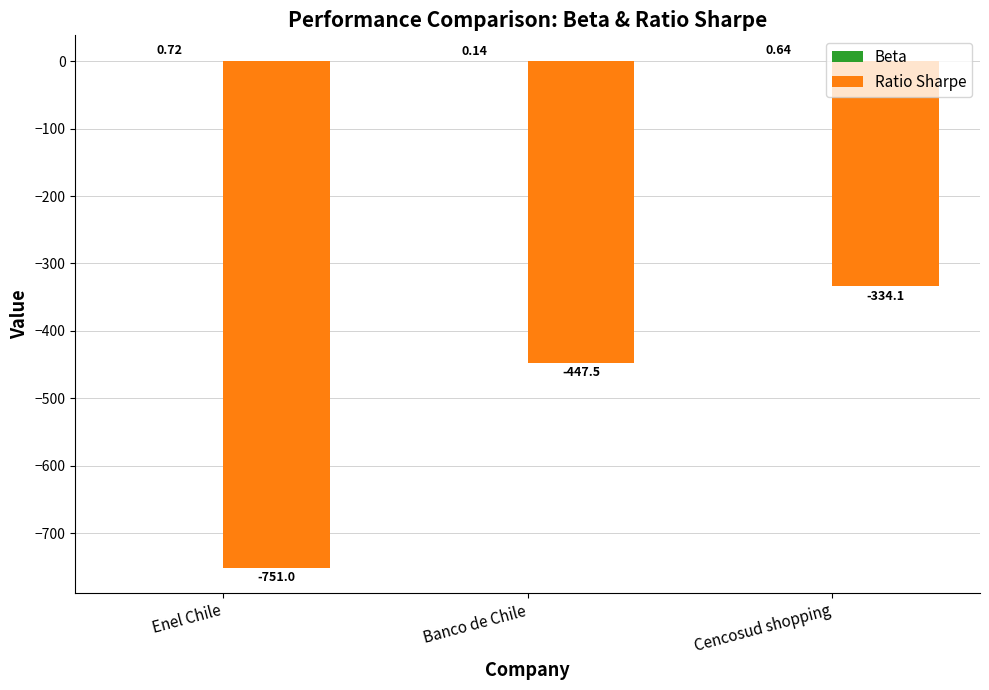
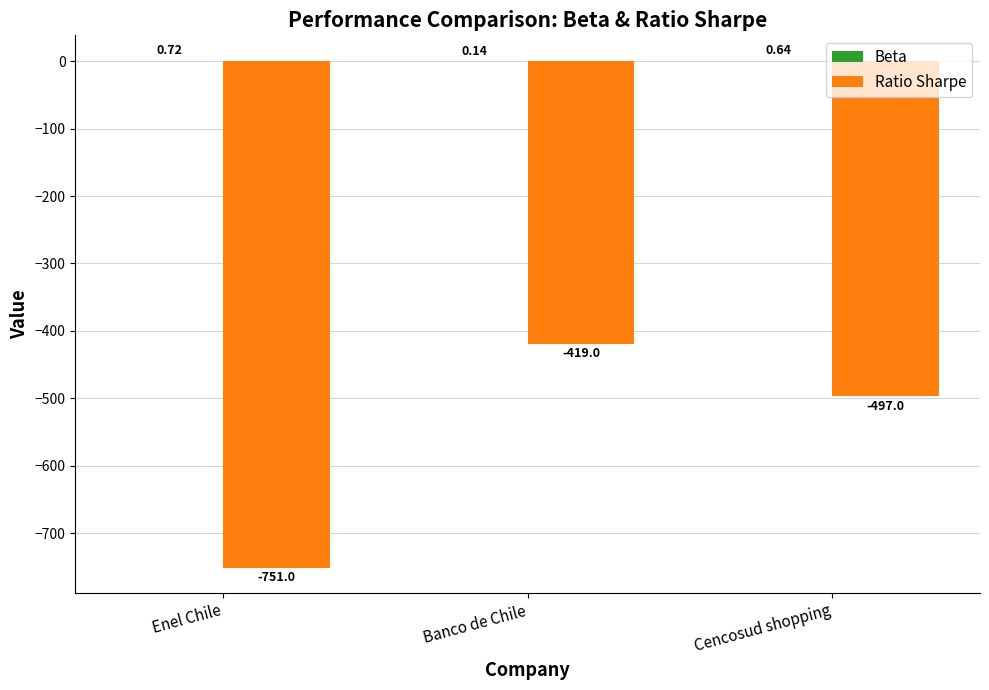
  {
    "Beta": {
      "Enel Chile": 0.72,
      "Banco de Chile": 0.14,
      "Cencosud shopping": 0.64
    },
    "Ratio Sharpe": {
      "Enel Chile": -751.0,
-     "Banco de Chile": -447.5,
-     "Cencosud shopping": -334.1
+     "Banco de Chile": -419.0,
+     "Cencosud shopping": -497.0
    }
  }
